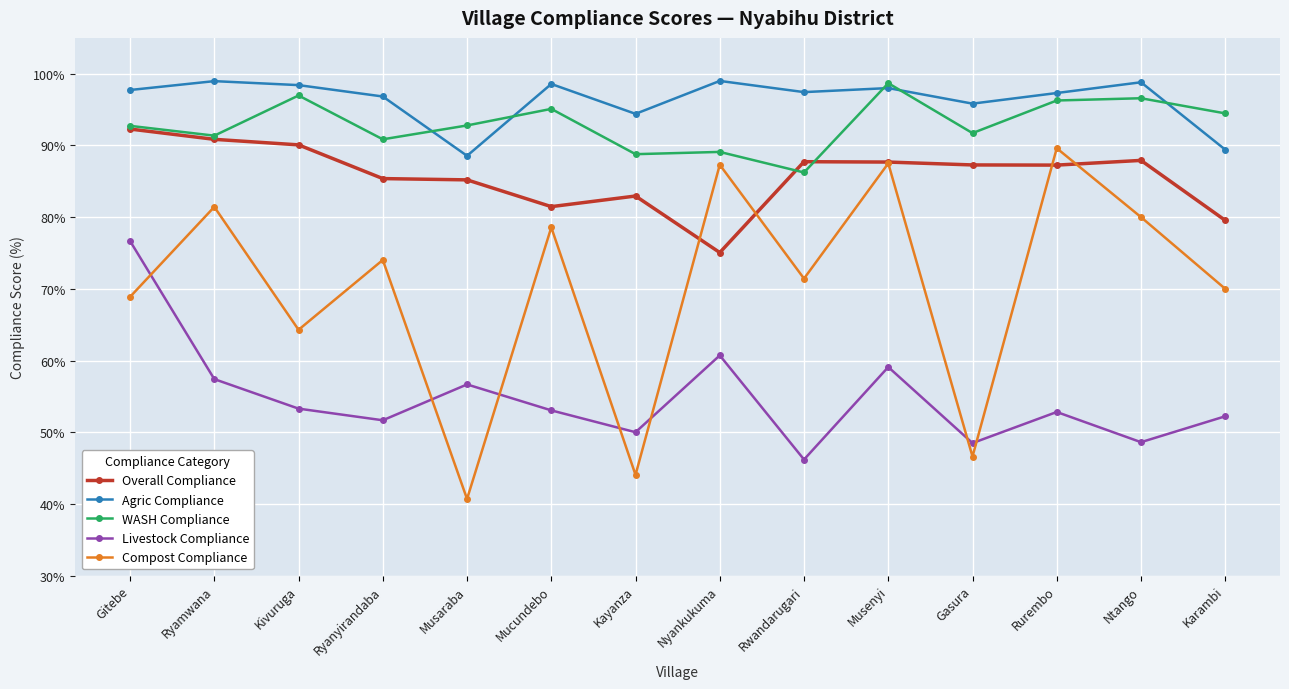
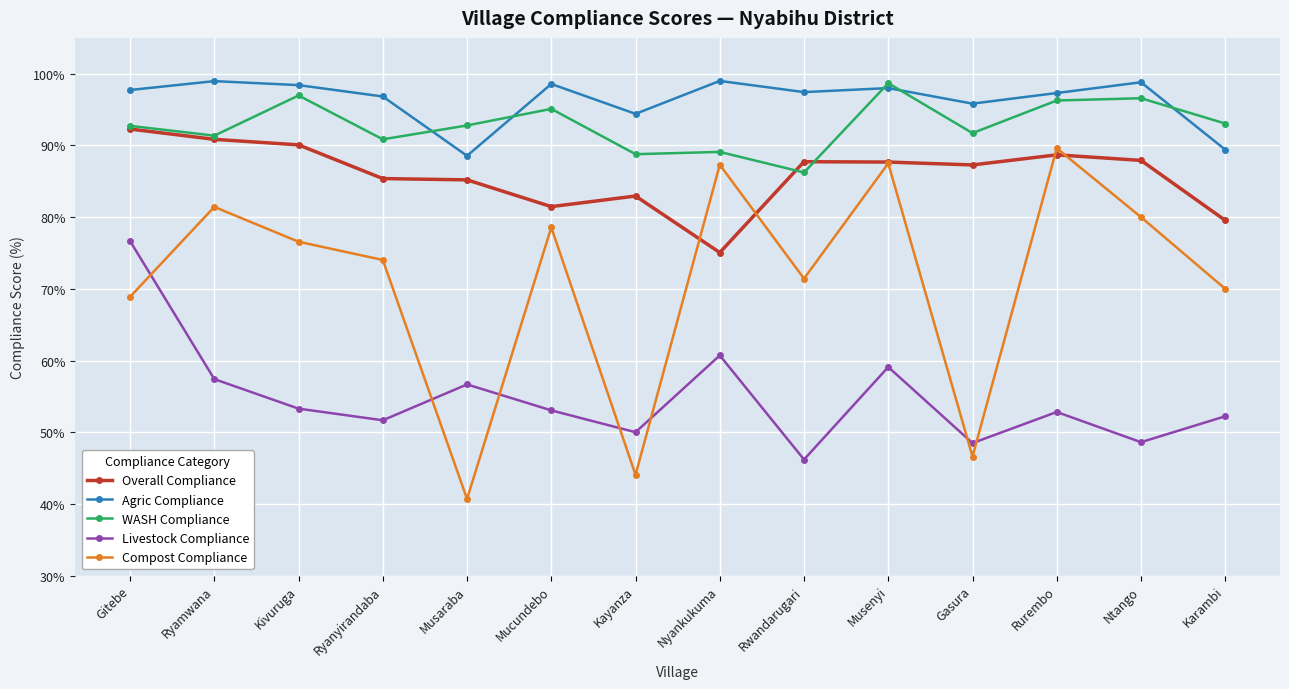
  {
    "Overall Compliance": {
      "Gitebe": "92%",
      "Ryamwana": "91%",
      "Kivuruga": "90%",
      "Ryanyirandaba": "85%",
      "Musaraba": "85%",
      "Mucundebo": "81%",
      "Kayanza": "83%",
      "Nyankukuma": "75%",
      "Rwandarugari": "88%",
      "Gasura": "87%",
-     "Rurembo": "87%",
+     "Rurembo": "89%",
      "Ntango": "88%",
      "Karambi": "80%"
    },
    "Agric Compliance": {
      "Gitebe": "98%",
      "Ryamwana": "99%",
      "Kivuruga": "98%",
      "Ryanyirandaba": "97%",
      "Musaraba": "89%",
      "Mucundebo": "99%",
      "Kayanza": "94%",
      "Nyankukuma": "99%",
      "Rwandarugari": "97%",
      "Musenyi": "98%",
      "Gasura": "96%",
      "Rurembo": "97%",
      "Ntango": "99%",
      "Karambi": "89%"
    },
    "WASH Compliance": {
      "Gitebe": "93%",
      "Ryamwana": "91%",
      "Kivuruga": "97%",
      "Ryanyirandaba": "91%",
      "Musaraba": "93%",
      "Mucundebo": "95%",
      "Kayanza": "89%",
      "Nyankukuma": "89%",
      "Rwandarugari": "86%",
      "Musenyi": "99%",
      "Gasura": "92%",
      "Rurembo": "96%",
      "Ntango": "97%",
-     "Karambi": "94%"
+     "Karambi": "93%"
    },
    "Livestock Compliance": {
      "Gitebe": "77%",
      "Ryamwana": "57%",
      "Kivuruga": "53%",
      "Ryanyirandaba": "52%",
      "Musaraba": "57%",
      "Mucundebo": "53%",
      "Kayanza": "50%",
      "Nyankukuma": "61%",
      "Rwandarugari": "46%",
      "Musenyi": "59%",
      "Gasura": "48%",
      "Rurembo": "53%",
      "Ntango": "49%",
      "Karambi": "52%"
    },
    "Compost Compliance": {
      "Gitebe": "69%",
      "Ryamwana": "81%",
-     "Kivuruga": "64%",
+     "Kivuruga": "77%",
      "Ryanyirandaba": "74%",
      "Musaraba": "41%",
      "Mucundebo": "79%",
      "Kayanza": "44%",
      "Nyankukuma": "87%",
      "Rwandarugari": "71%",
      "Gasura": "47%",
      "Rurembo": "90%",
      "Ntango": "80%",
      "Karambi": "70%"
    }
  }
